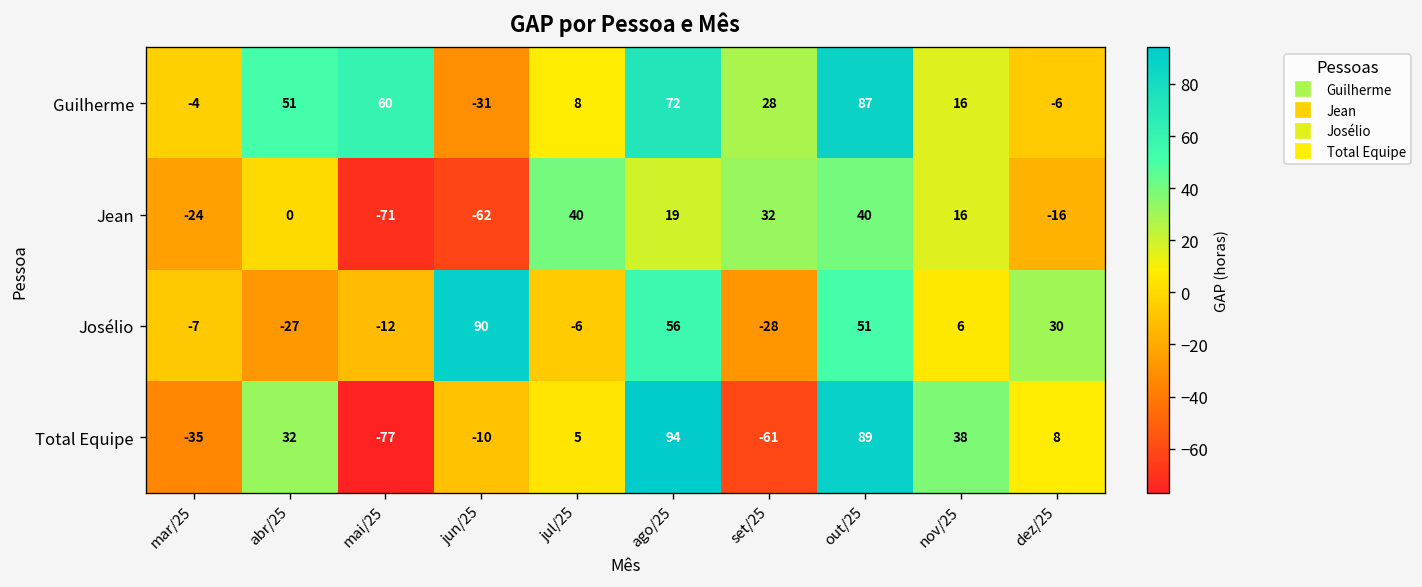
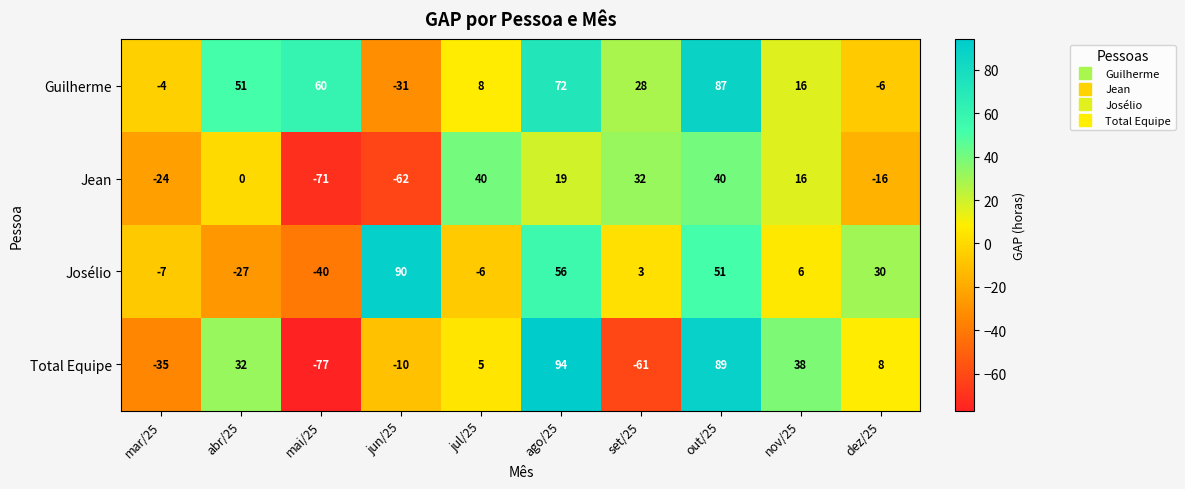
  {
    "Guilherme": {
      "mar/25": -4,
      "abr/25": 51,
      "mai/25": 60,
      "jun/25": -31,
      "jul/25": 8,
      "ago/25": 72,
      "set/25": 28,
      "out/25": 87,
      "nov/25": 16,
      "dez/25": -6
    },
    "Jean": {
      "mar/25": -24,
      "abr/25": 0,
      "mai/25": -71,
      "jun/25": -62,
      "jul/25": 40,
      "ago/25": 19,
      "set/25": 32,
      "out/25": 40,
      "nov/25": 16,
      "dez/25": -16
    },
    "Josélio": {
      "mar/25": -7,
      "abr/25": -27,
-     "mai/25": -12,
+     "mai/25": -40,
      "jun/25": 90,
      "jul/25": -6,
      "ago/25": 56,
-     "set/25": -28,
+     "set/25": 3,
      "out/25": 51,
      "nov/25": 6,
      "dez/25": 30
    },
    "Total Equipe": {
      "mar/25": -35,
      "abr/25": 32,
      "mai/25": -77,
      "jun/25": -10,
      "jul/25": 5,
      "ago/25": 94,
      "set/25": -61,
      "out/25": 89,
      "nov/25": 38,
      "dez/25": 8
    }
  }
